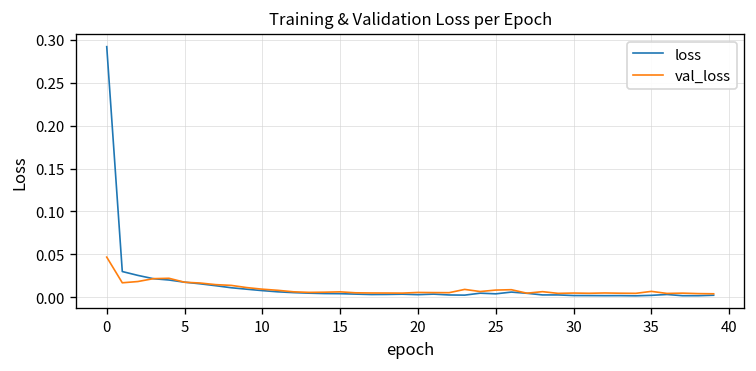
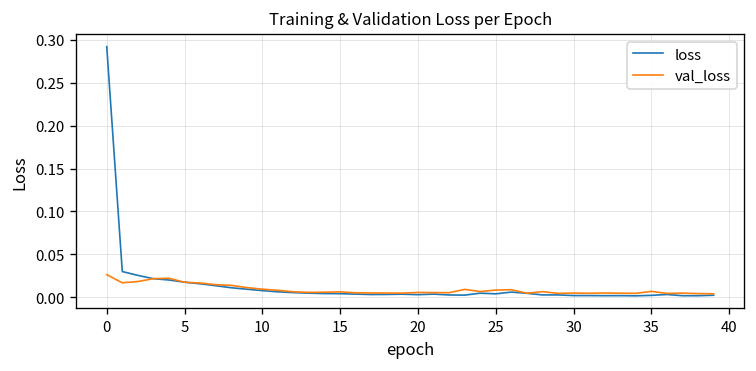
  {
    "loss": {
      "0": 0.29,
      "25": 0.00,
      "35": 0.00
    },
    "val_loss": {
-     "0": 0.05,
+     "0": 0.03,
      "25": 0.01,
      "35": 0.01
    }
  }
